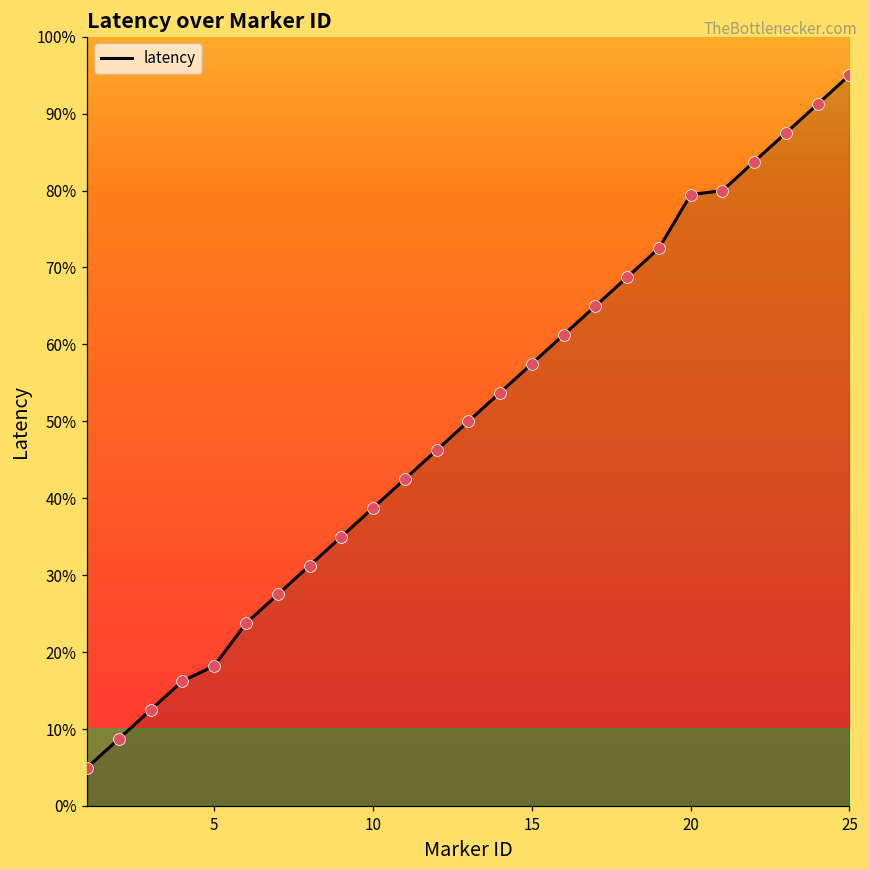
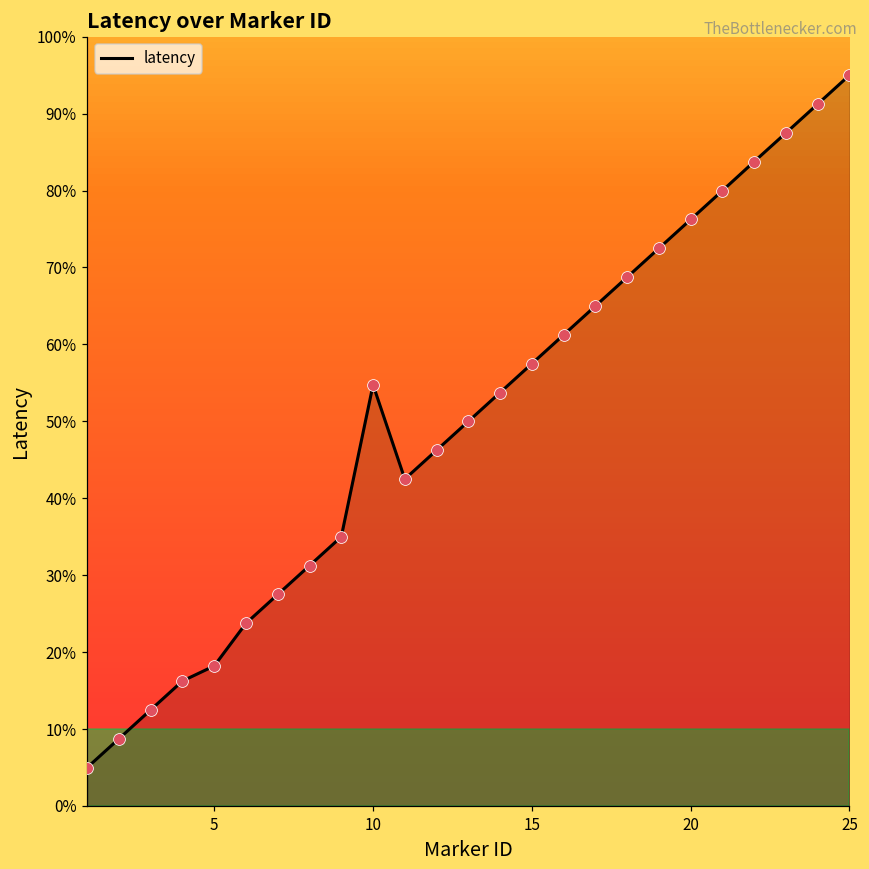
  {
    "latency": {
      "5": "18%",
-     "10": "39%",
+     "10": "55%",
      "15": "57%",
-     "20": "79%",
+     "20": "76%",
      "25": "95%"
    }
  }
